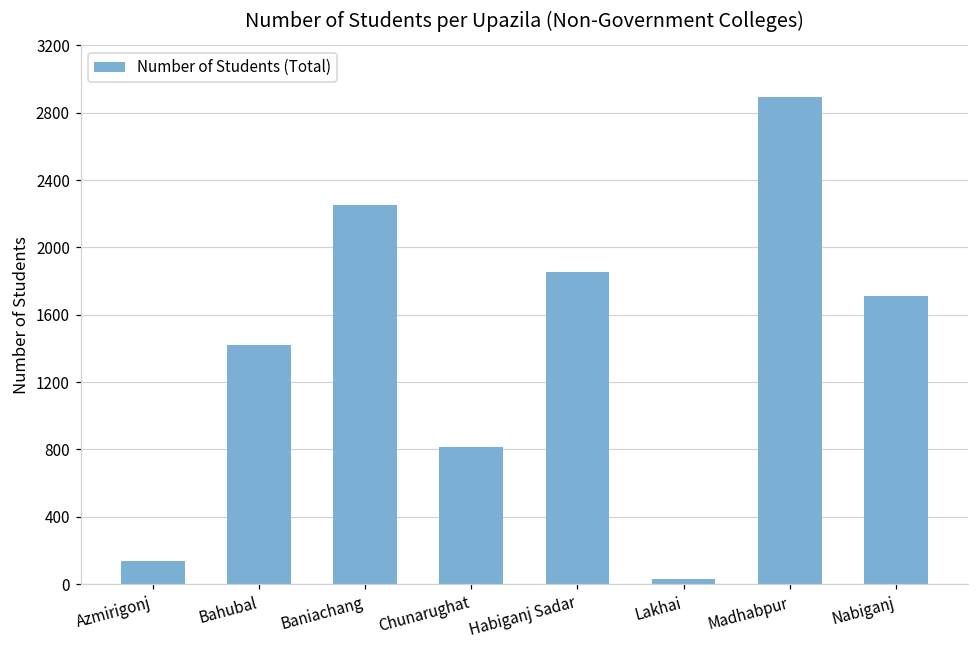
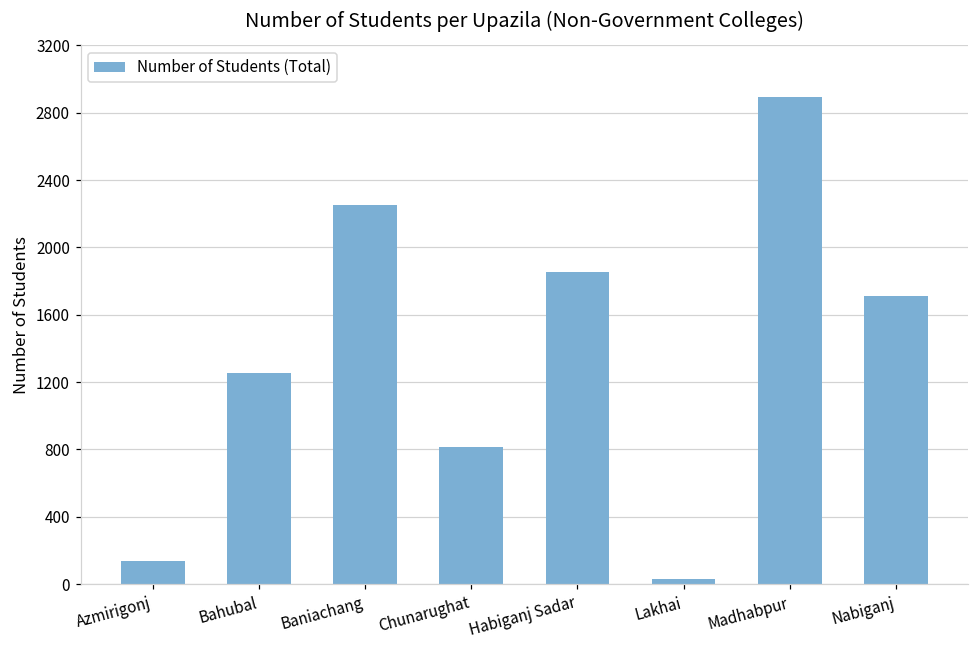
  {
    "Azmirigonj": 140,
-   "Bahubal": 1420,
+   "Bahubal": 1250,
    "Baniachang": 2250,
    "Chunarughat": 810,
    "Habiganj Sadar": 1860,
    "Lakhai": 30,
    "Madhabpur": 2890,
    "Nabiganj": 1710
  }
